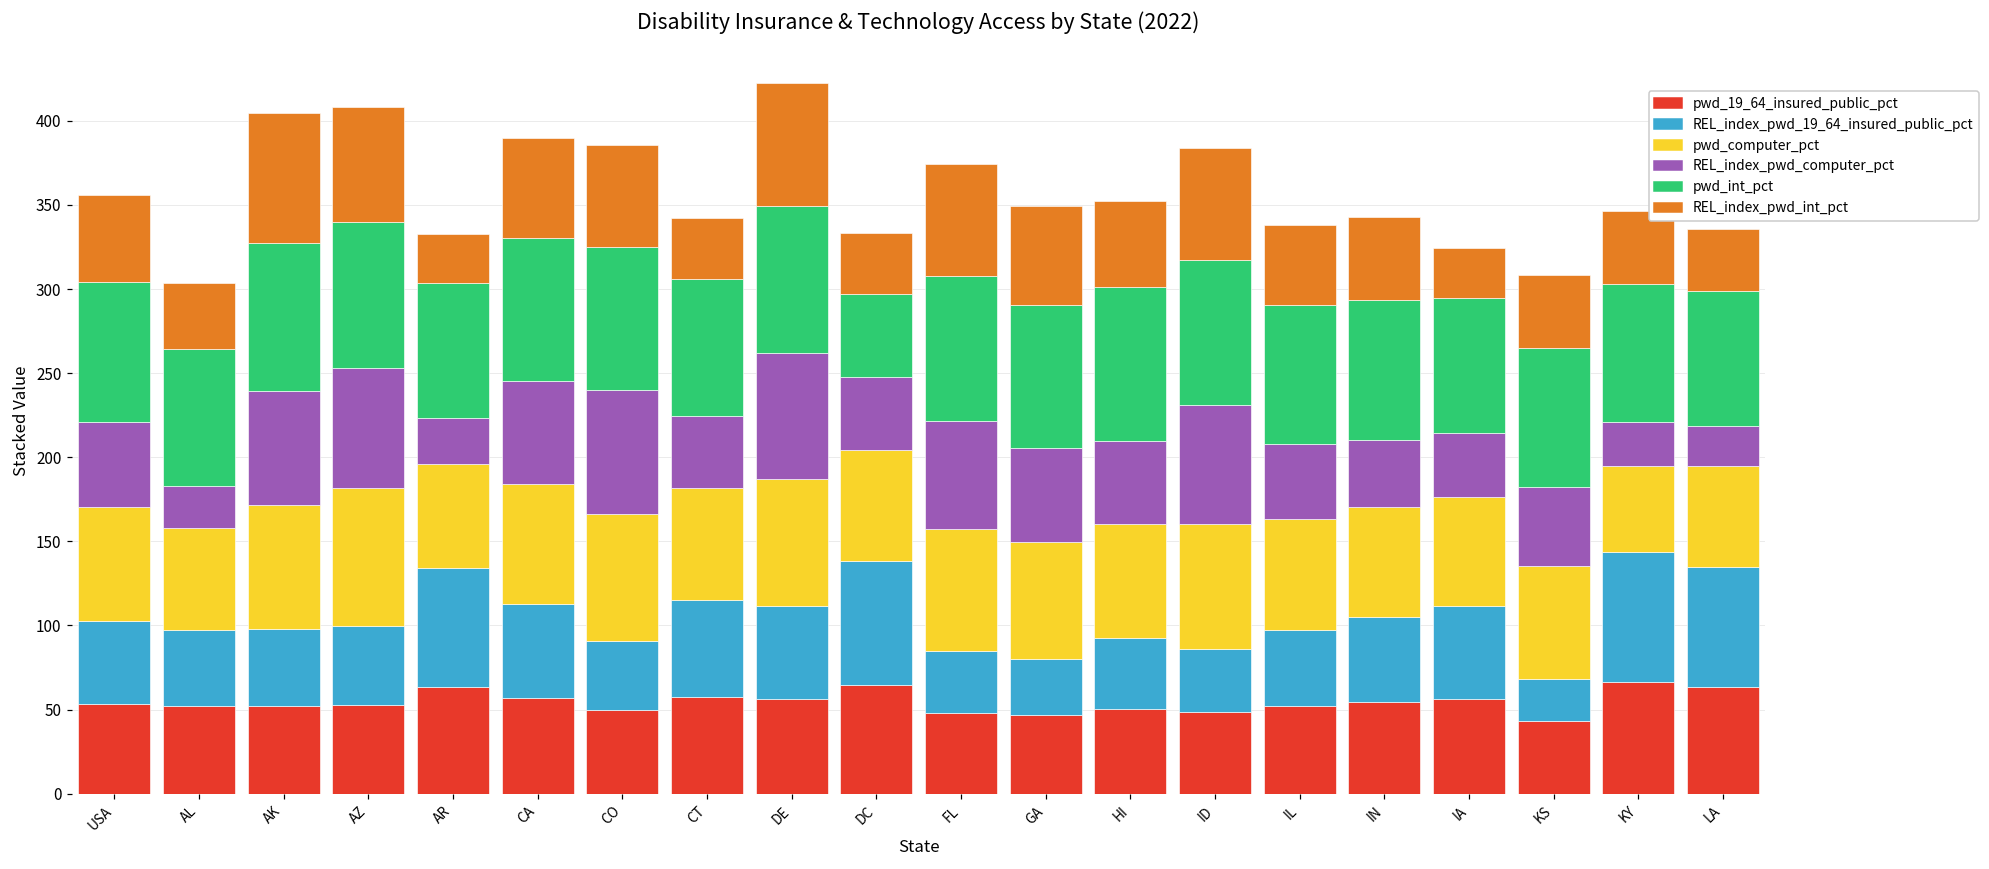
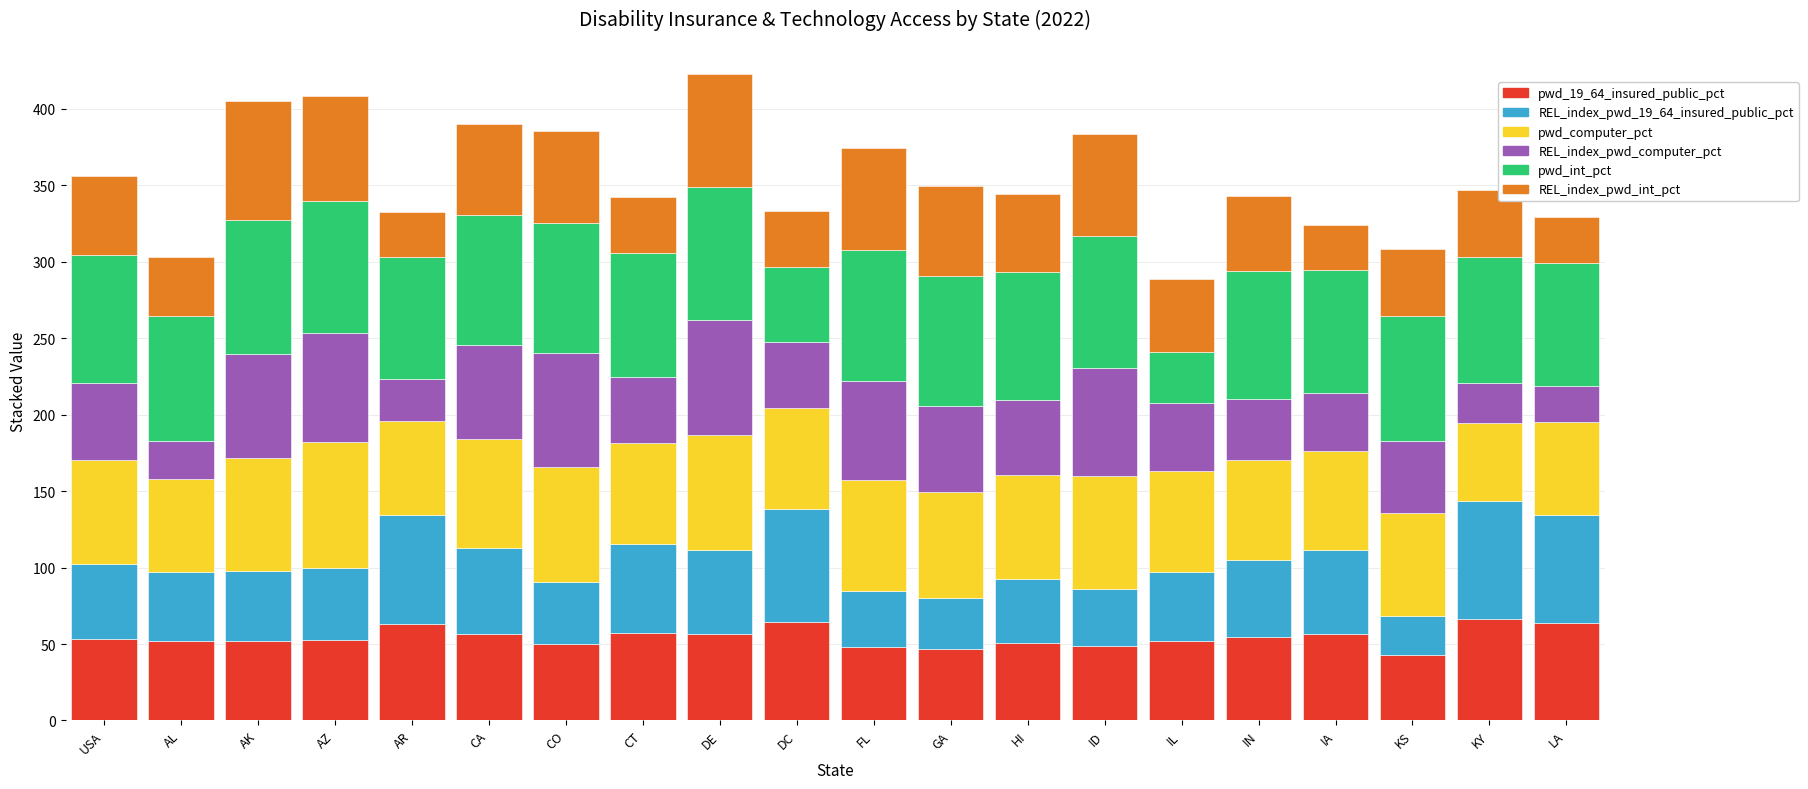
  {
    "pwd_19_64_insured_public_pct": {
      "USA": 54,
      "AL": 52,
      "AK": 52,
      "AZ": 53,
      "AR": 63,
      "CA": 57,
      "CO": 50,
      "CT": 58,
      "DE": 56,
      "DC": 65,
      "FL": 48,
      "GA": 47,
      "HI": 50,
      "ID": 48,
      "IL": 52,
      "IN": 54,
      "IA": 56,
      "KS": 43,
      "KY": 66,
      "LA": 63
    },
    "REL_index_pwd_19_64_insured_public_pct": {
      "USA": 49,
      "AL": 45,
      "AK": 46,
      "AZ": 47,
      "AR": 71,
      "CA": 56,
      "CO": 41,
      "CT": 58,
      "DE": 55,
      "DC": 74,
      "FL": 37,
      "GA": 33,
      "HI": 42,
      "ID": 37,
      "IL": 45,
      "IN": 51,
      "IA": 55,
      "KS": 25,
      "KY": 77,
      "LA": 71
    },
    "pwd_computer_pct": {
      "USA": 68,
      "AL": 61,
      "AK": 74,
      "AZ": 82,
      "AR": 61,
      "CA": 72,
      "CO": 75,
      "CT": 66,
      "DE": 76,
      "DC": 66,
      "FL": 72,
      "GA": 70,
      "HI": 68,
      "ID": 74,
      "IL": 66,
      "IN": 65,
      "IA": 65,
      "KS": 67,
      "KY": 51,
      "LA": 60
    },
    "REL_index_pwd_computer_pct": {
      "USA": 50,
      "AL": 25,
      "AK": 68,
      "AZ": 71,
      "AR": 28,
      "CA": 61,
      "CO": 74,
      "CT": 43,
      "DE": 75,
      "DC": 43,
      "FL": 64,
      "GA": 56,
      "HI": 49,
      "ID": 71,
      "IL": 44,
      "IN": 40,
      "IA": 38,
      "KS": 47,
      "KY": 26,
      "LA": 24
    },
    "pwd_int_pct": {
      "USA": 84,
      "AL": 82,
      "AK": 88,
      "AZ": 87,
      "AR": 80,
      "CA": 85,
      "CO": 85,
      "CT": 81,
      "DE": 87,
      "DC": 49,
      "FL": 86,
      "GA": 85,
-     "HI": 92,
+     "HI": 84,
      "ID": 86,
-     "IL": 83,
+     "IL": 33,
      "IN": 83,
      "IA": 80,
      "KS": 82,
      "KY": 82,
      "LA": 80
    },
    "REL_index_pwd_int_pct": {
      "USA": 52,
      "AL": 39,
      "AK": 78,
      "AZ": 69,
      "AR": 29,
      "CA": 59,
      "CO": 60,
      "CT": 37,
      "DE": 74,
      "DC": 36,
      "FL": 67,
      "GA": 59,
      "HI": 51,
      "ID": 67,
      "IL": 47,
      "IN": 49,
      "IA": 30,
      "KS": 43,
      "KY": 44,
-     "LA": 37
+     "LA": 30
    }
  }
